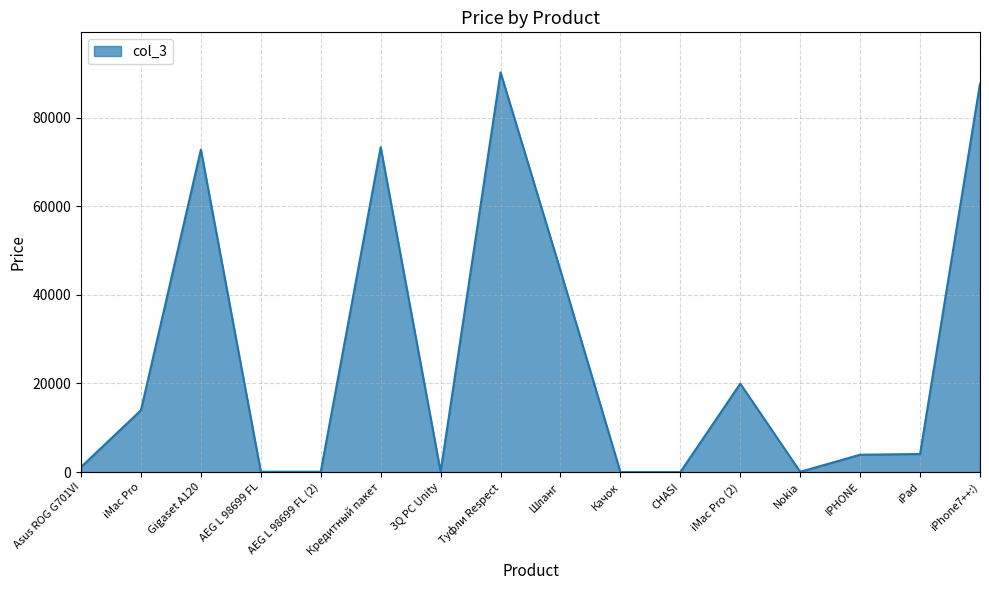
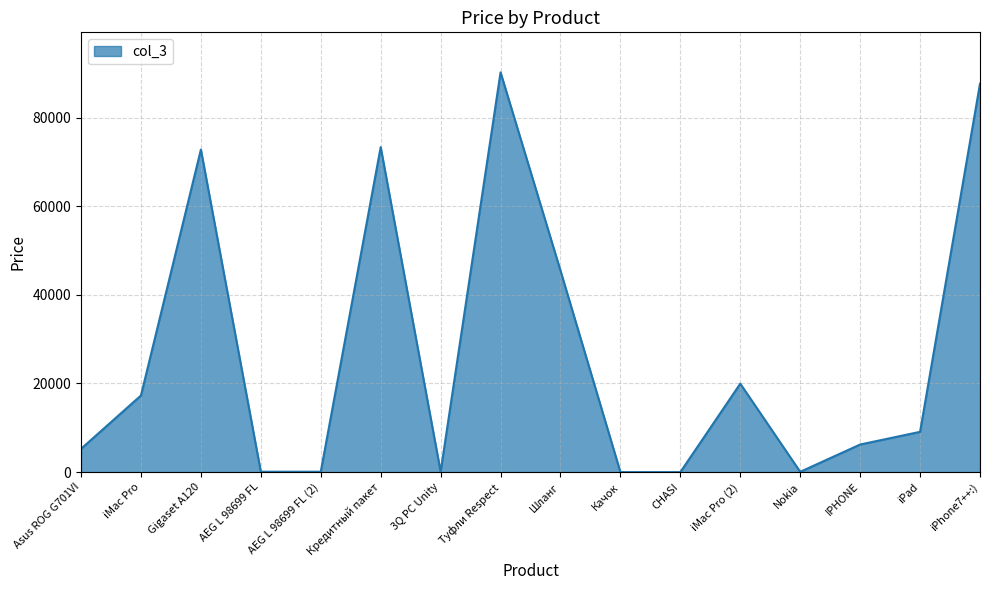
  {
-   "Asus ROG G701VI": 1000,
-   "iMac Pro": 14000,
+   "Asus ROG G701VI": 5000,
+   "iMac Pro": 17000,
    "Gigaset A120": 73000,
    "AEG L 98699 FL": 0,
    "AEG L 98699 FL (2)": 0,
    "Кредитный пакет": 73000,
    "3Q PC Unity": 0,
    "Туфли Respect": 90000,
    "Шланг": 45000,
    "Качок": 0,
    "CHASI": 0,
    "iMac Pro (2)": 20000,
    "Nokia": 0,
-   "IPHONE": 4000,
-   "iPad": 4000,
+   "IPHONE": 6000,
+   "iPad": 9000,
    "iPhone7++:)": 88000
  }
